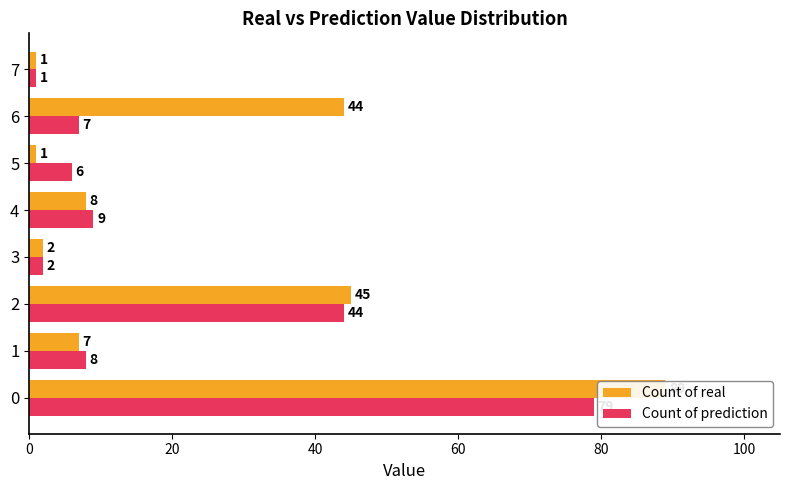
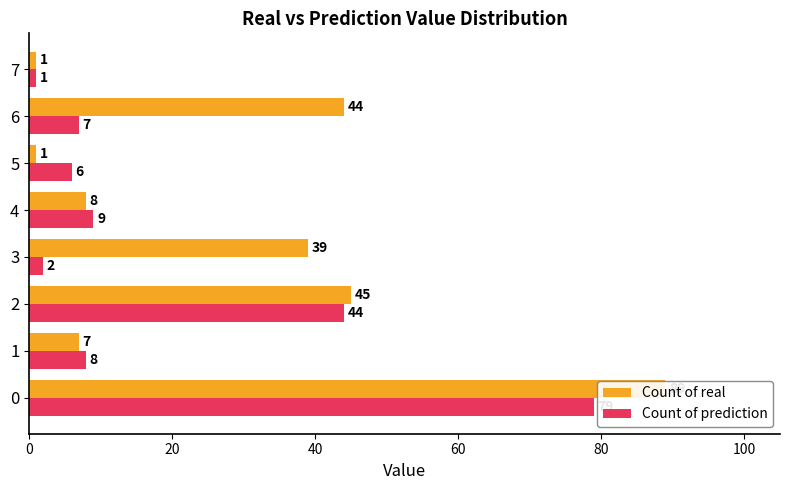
  {
    "Count of real": {
      "7": 1,
      "6": 44,
      "5": 1,
      "4": 8,
-     "3": 2,
+     "3": 39,
      "2": 45,
      "1": 7
    },
    "Count of prediction": {
      "7": 1,
      "6": 7,
      "5": 6,
      "4": 9,
      "3": 2,
      "2": 44,
      "1": 8
    }
  }
